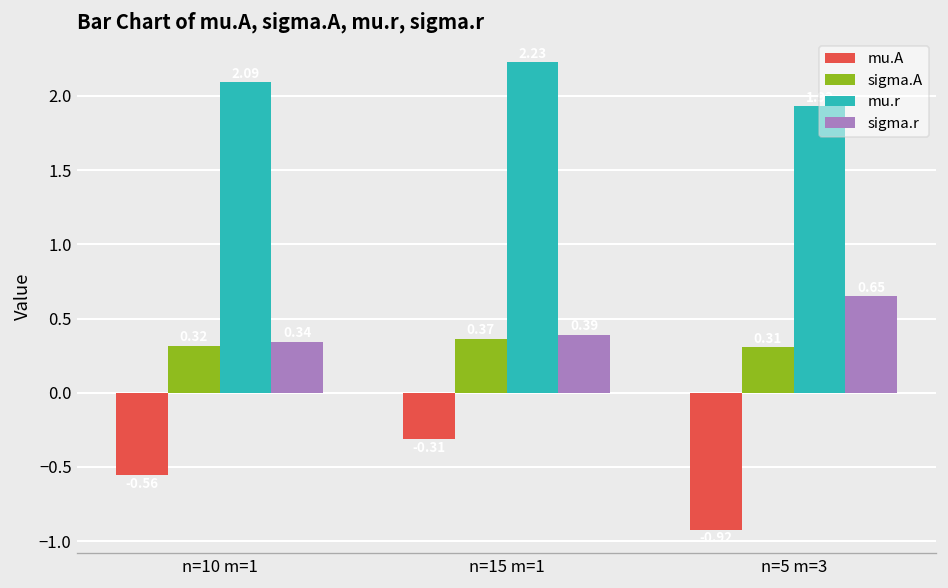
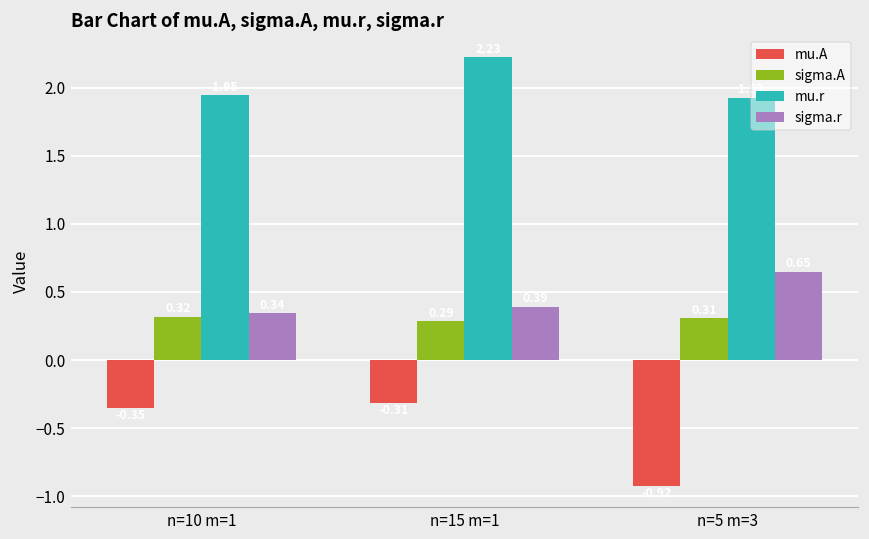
  {
    "mu.A": {
-     "n=10 m=1": -0.56,
+     "n=10 m=1": -0.35,
      "n=15 m=1": -0.31,
      "n=5 m=3": -0.92
    },
    "sigma.A": {
      "n=10 m=1": 0.32,
-     "n=15 m=1": 0.37,
+     "n=15 m=1": 0.29,
      "n=5 m=3": 0.31
    },
    "mu.r": {
-     "n=10 m=1": 2.09,
+     "n=10 m=1": 1.95,
      "n=15 m=1": 2.23
    },
    "sigma.r": {
      "n=10 m=1": 0.34,
      "n=15 m=1": 0.39,
      "n=5 m=3": 0.65
    }
  }
